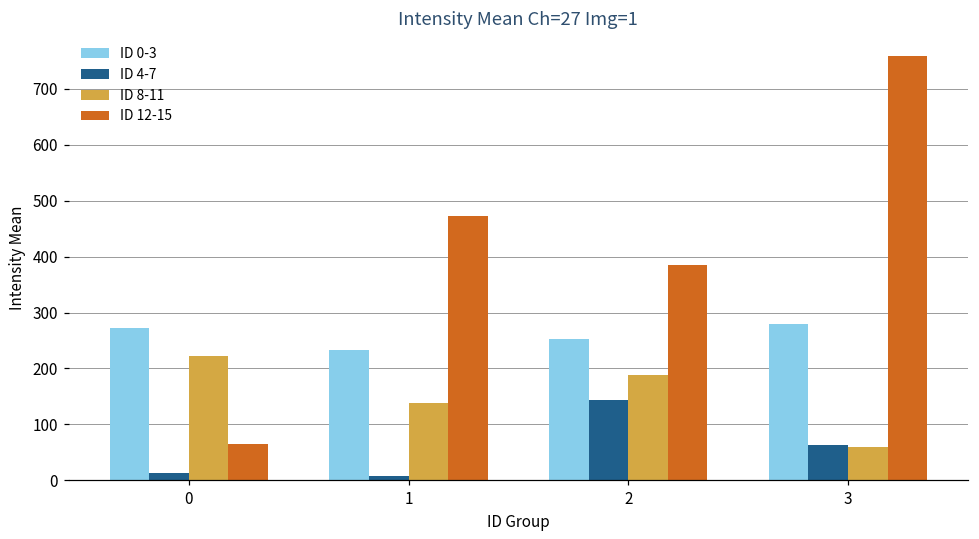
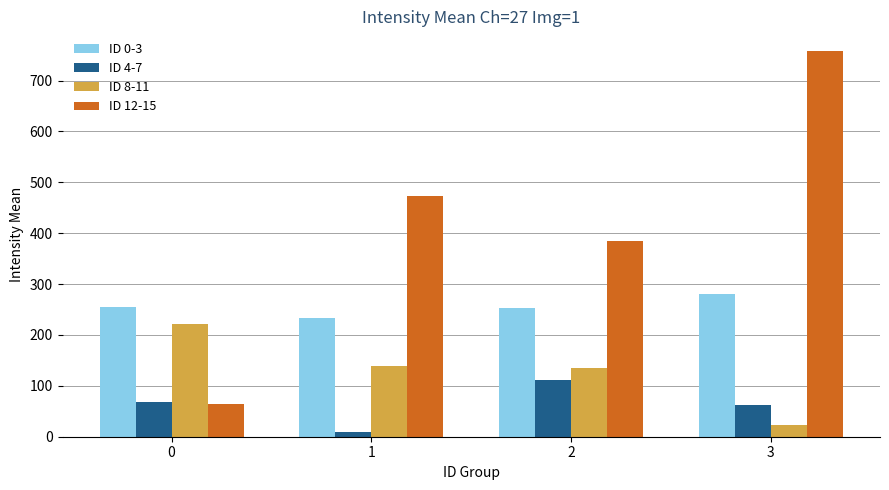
  {
    "ID 0-3": {
-     "0": 270,
+     "0": 260,
      "1": 230,
      "2": 250,
      "3": 280
    },
    "ID 4-7": {
-     "0": 10,
+     "0": 70,
      "1": 10,
-     "2": 140,
+     "2": 110,
      "3": 60
    },
    "ID 8-11": {
      "0": 220,
      "1": 140,
-     "2": 190,
-     "3": 60
+     "2": 140,
+     "3": 20
    },
    "ID 12-15": {
      "0": 70,
      "1": 470,
      "2": 380,
      "3": 760
    }
  }
